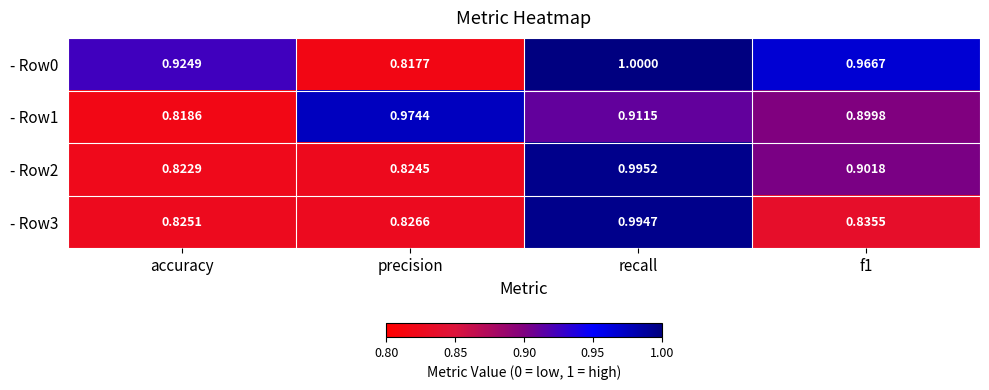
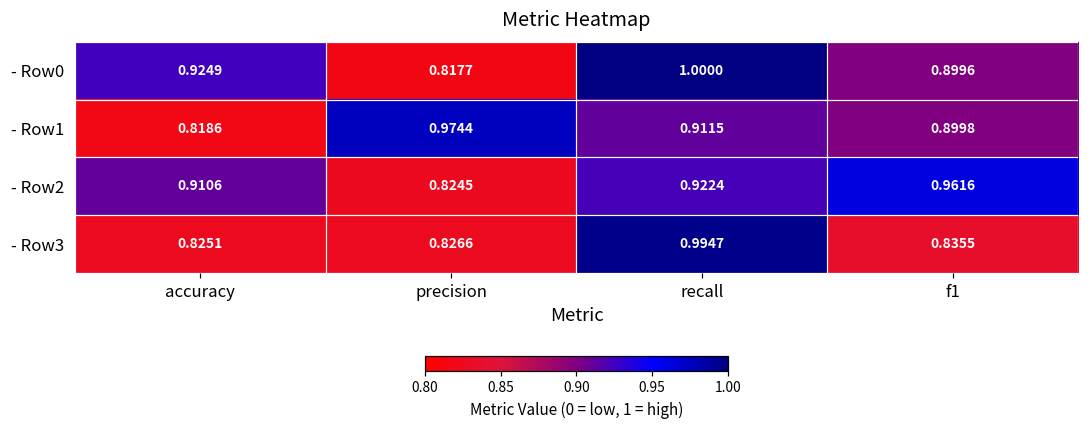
  {
    "- Row0": {
      "accuracy": 0.9249,
      "precision": 0.8177,
      "recall": 1.0000,
-     "f1": 0.9667
+     "f1": 0.8996
    },
    "- Row1": {
      "accuracy": 0.8186,
      "precision": 0.9744,
      "recall": 0.9115,
      "f1": 0.8998
    },
    "- Row2": {
-     "accuracy": 0.8229,
+     "accuracy": 0.9106,
      "precision": 0.8245,
-     "recall": 0.9952,
-     "f1": 0.9018
+     "recall": 0.9224,
+     "f1": 0.9616
    },
    "- Row3": {
      "accuracy": 0.8251,
      "precision": 0.8266,
      "recall": 0.9947,
      "f1": 0.8355
    }
  }
